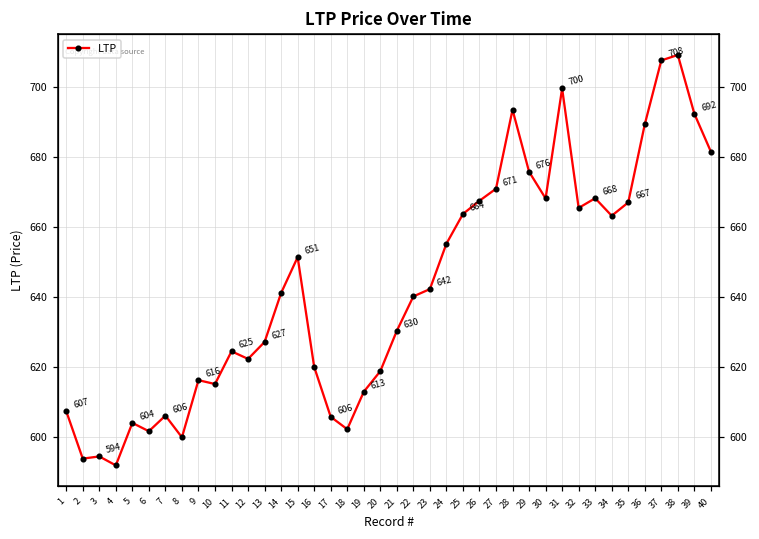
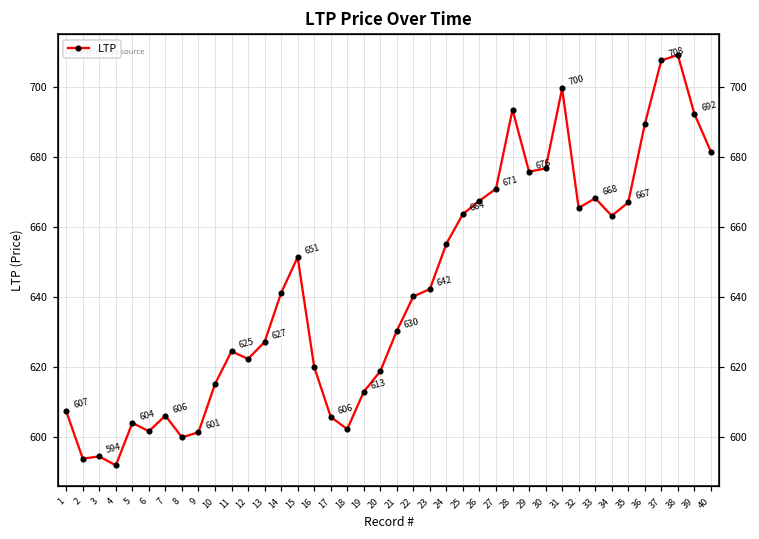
  {
    "1": 607,
    "3": 594,
    "5": 604,
    "7": 606,
-   "9": 616,
+   "9": 601,
    "11": 625,
    "13": 627,
    "15": 651,
    "17": 606,
    "19": 613,
    "21": 630,
    "23": 642,
    "27": 671,
    "29": 676,
-   "30": 668,
+   "30": 677,
    "31": 700,
    "33": 668,
    "35": 667,
    "39": 692
  }
